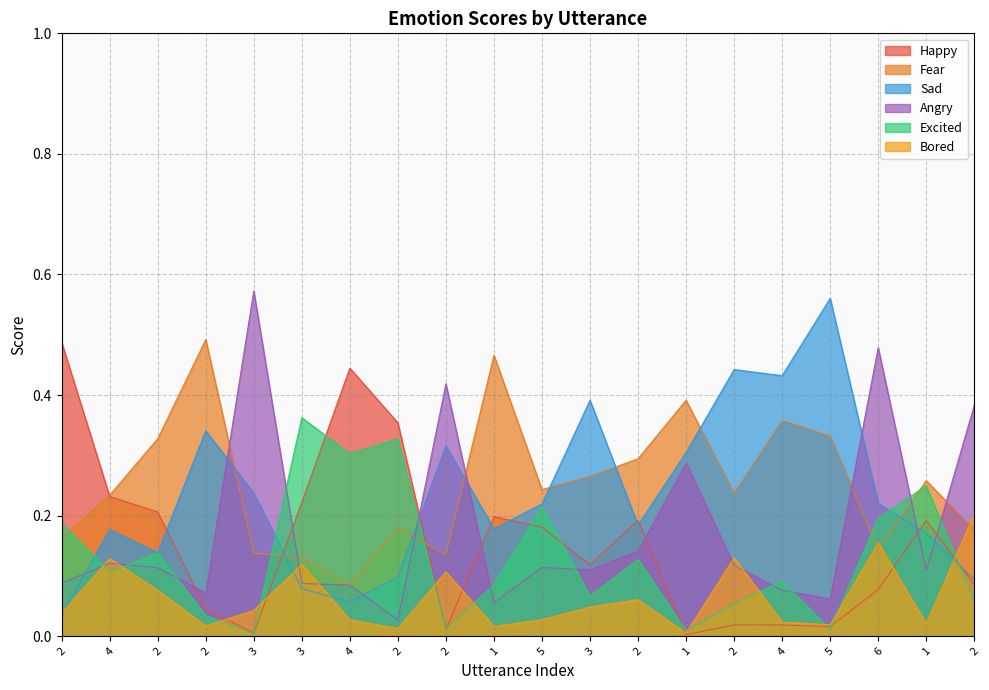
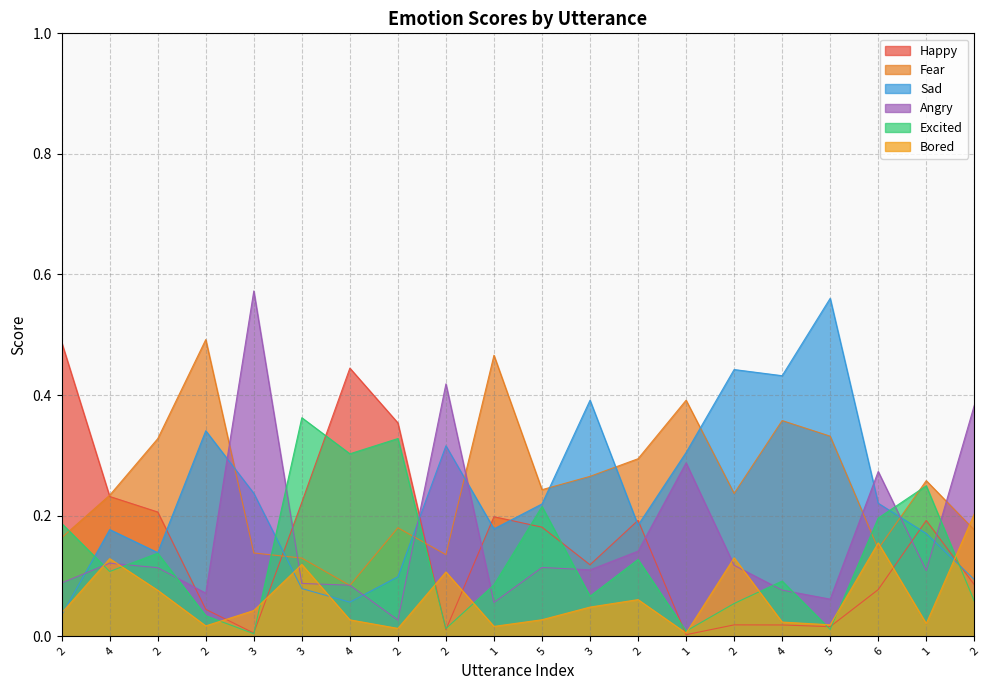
  {
    "Sad": {
      "6": 0.22
    },
    "Angry": {
-     "6": 0.48
+     "6": 0.27
    },
    "Excited": {
      "6": 0.20
    }
  }
